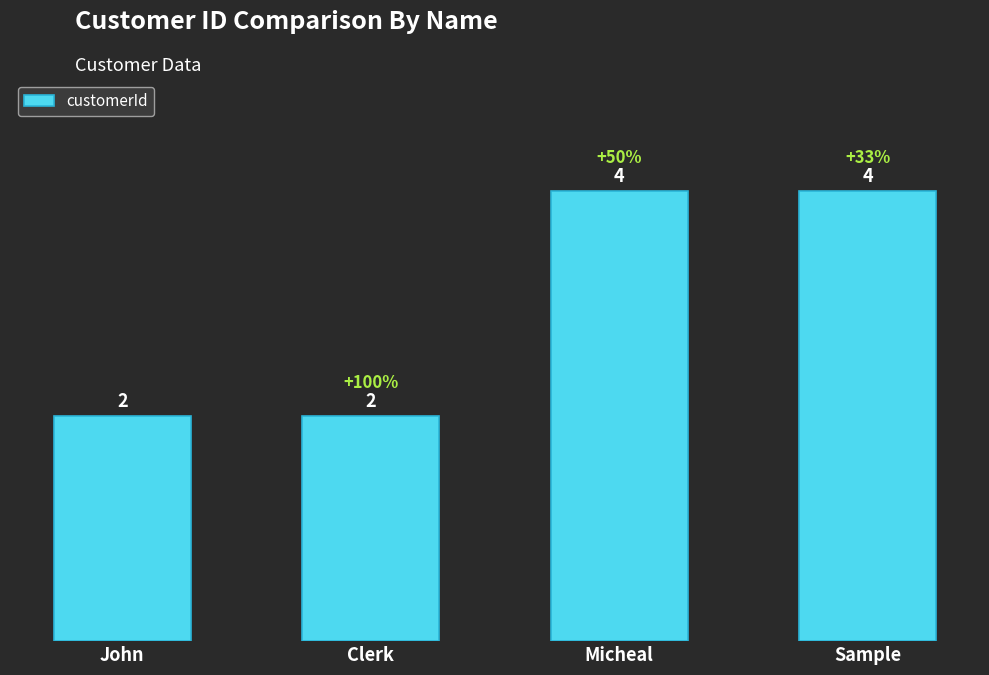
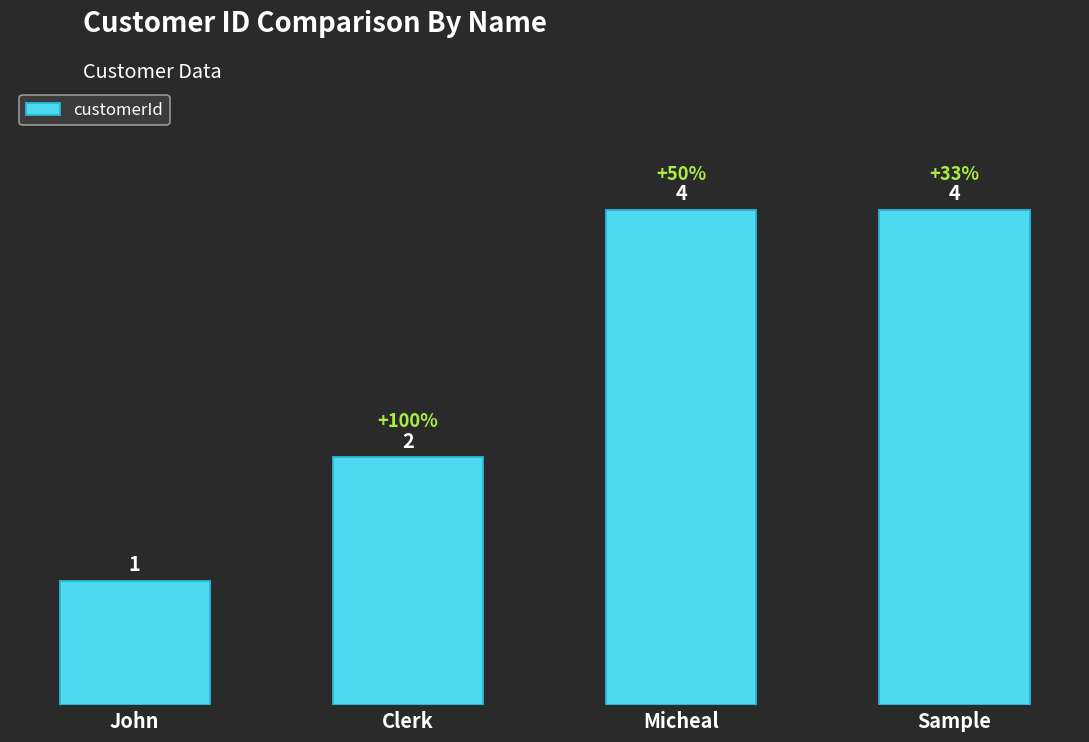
  {
-   "John": 2,
+   "John": 1,
    "Clerk": 2,
    "Micheal": 4,
    "Sample": 4
  }
